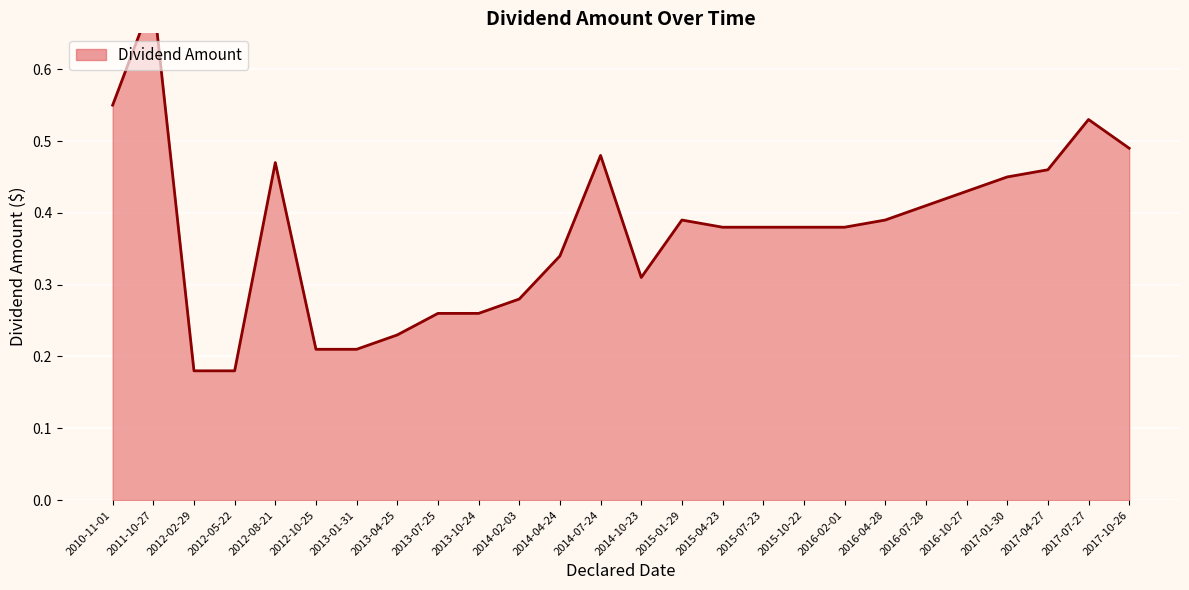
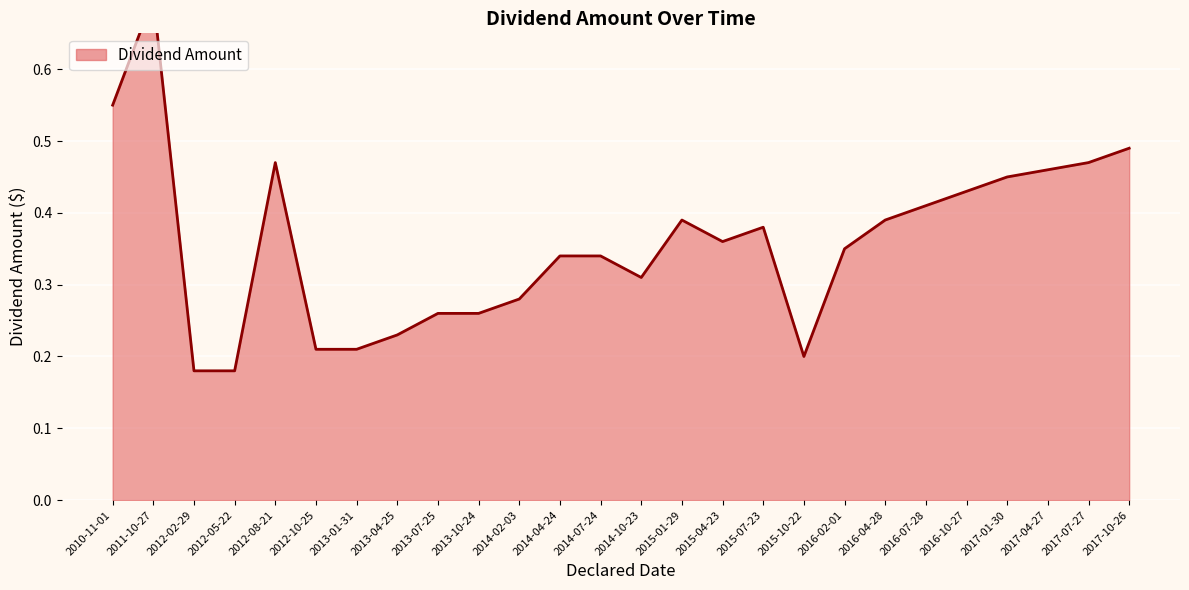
  {
    "2010-11-01": 0.55,
    "2012-02-29": 0.18,
    "2012-05-22": 0.18,
    "2012-08-21": 0.47,
    "2012-10-25": 0.21,
    "2013-01-31": 0.21,
    "2013-04-25": 0.23,
    "2013-07-25": 0.26,
    "2013-10-24": 0.26,
    "2014-02-03": 0.28,
    "2014-04-24": 0.34,
-   "2014-07-24": 0.48,
+   "2014-07-24": 0.34,
    "2014-10-23": 0.31,
    "2015-01-29": 0.39,
-   "2015-04-23": 0.38,
+   "2015-04-23": 0.36,
    "2015-07-23": 0.38,
-   "2015-10-22": 0.38,
-   "2016-02-01": 0.38,
+   "2015-10-22": 0.20,
+   "2016-02-01": 0.35,
    "2016-04-28": 0.39,
    "2016-07-28": 0.41,
    "2016-10-27": 0.43,
    "2017-01-30": 0.45,
    "2017-04-27": 0.46,
-   "2017-07-27": 0.53,
+   "2017-07-27": 0.47,
    "2017-10-26": 0.49
  }
